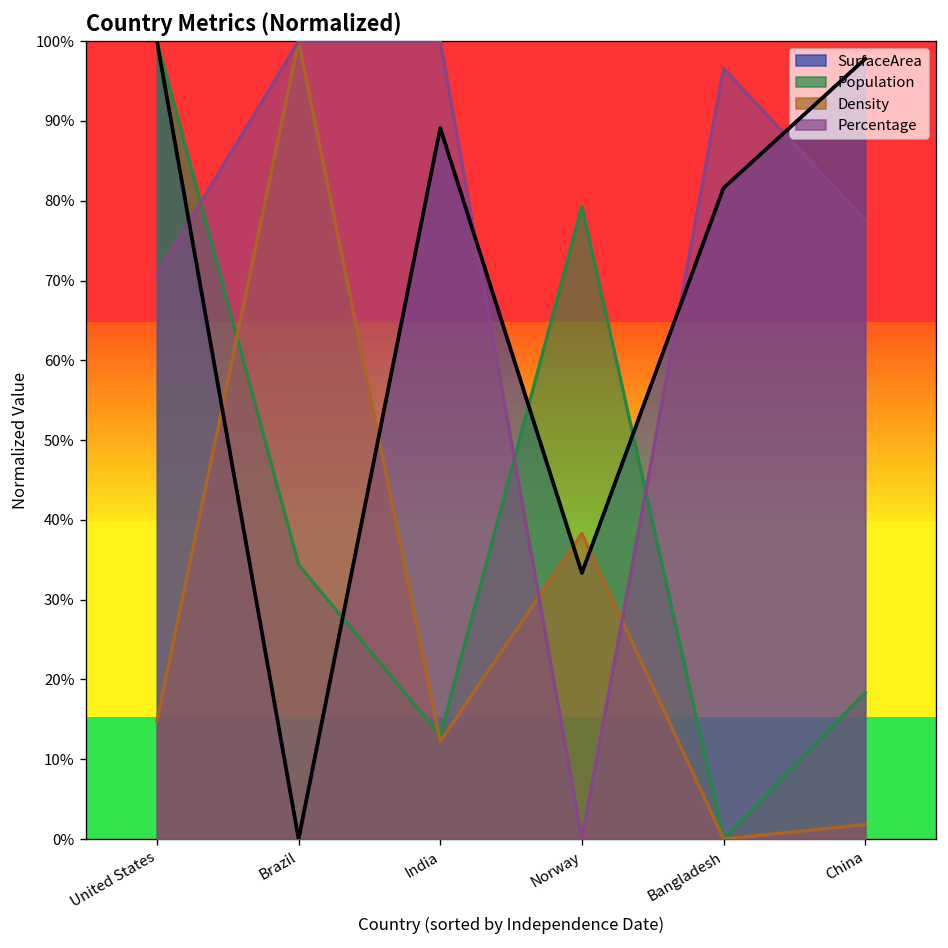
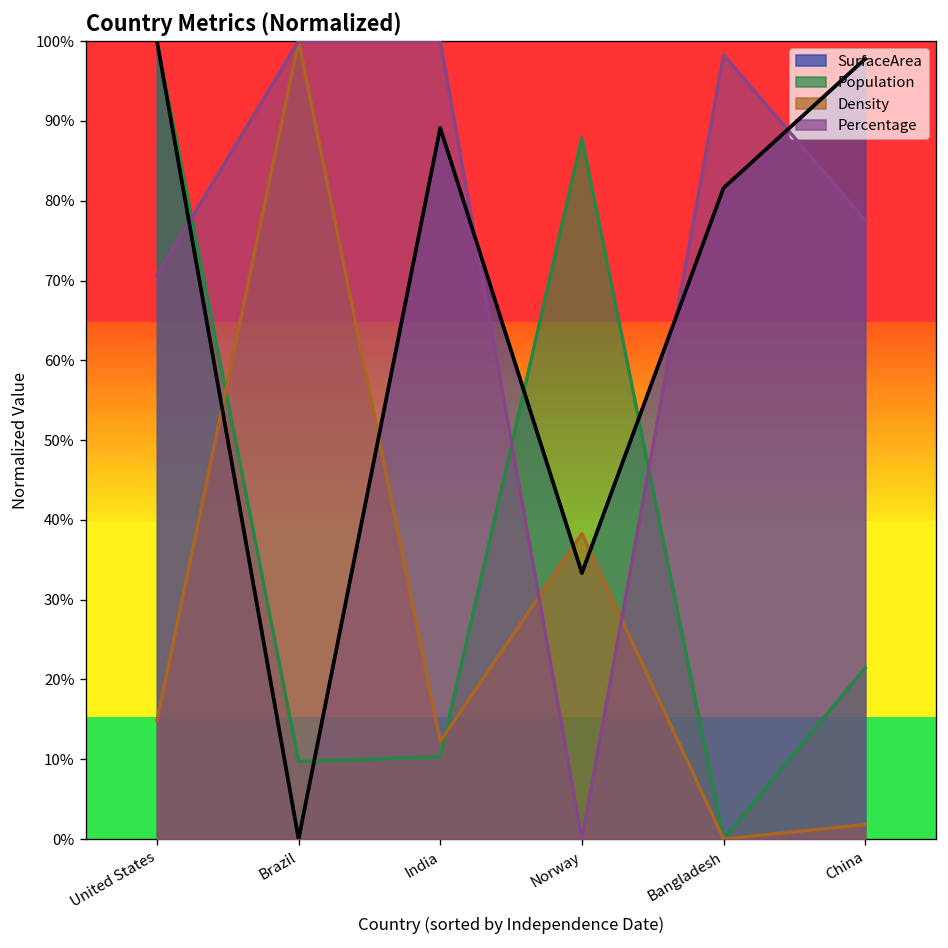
  {
    "SurfaceArea": {
      "Brazil": "0%",
      "India": "89%",
      "Norway": "33%",
      "Bangladesh": "82%"
    },
    "Population": {
-     "Brazil": "34%",
-     "India": "13%",
-     "Norway": "79%",
-     "China": "18%"
+     "Brazil": "10%",
+     "India": "10%",
+     "Norway": "88%",
+     "China": "21%"
    },
    "Density": {
      "United States": "15%",
      "India": "12%",
      "Norway": "38%",
      "China": "2%"
    },
    "Percentage": {
      "United States": "71%",
      "India": "100%",
      "Norway": "0%",
-     "Bangladesh": "97%",
+     "Bangladesh": "98%",
      "China": "78%"
    }
  }
